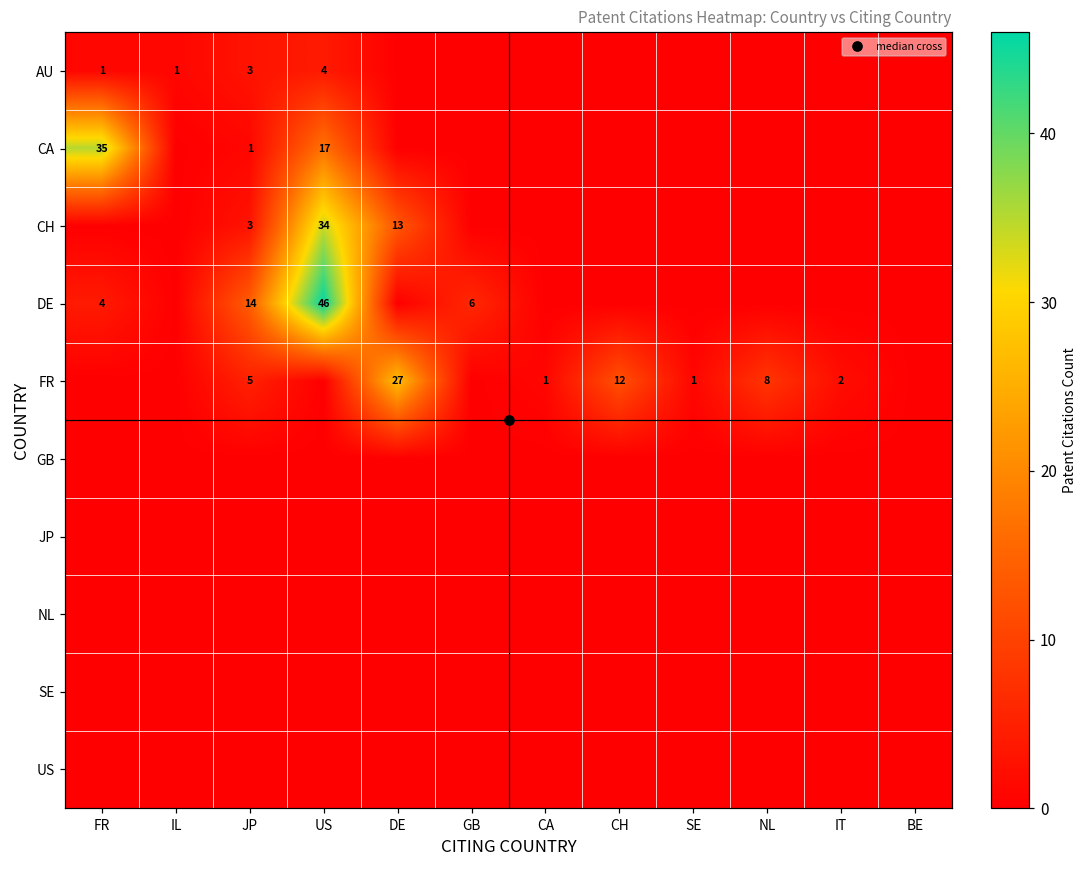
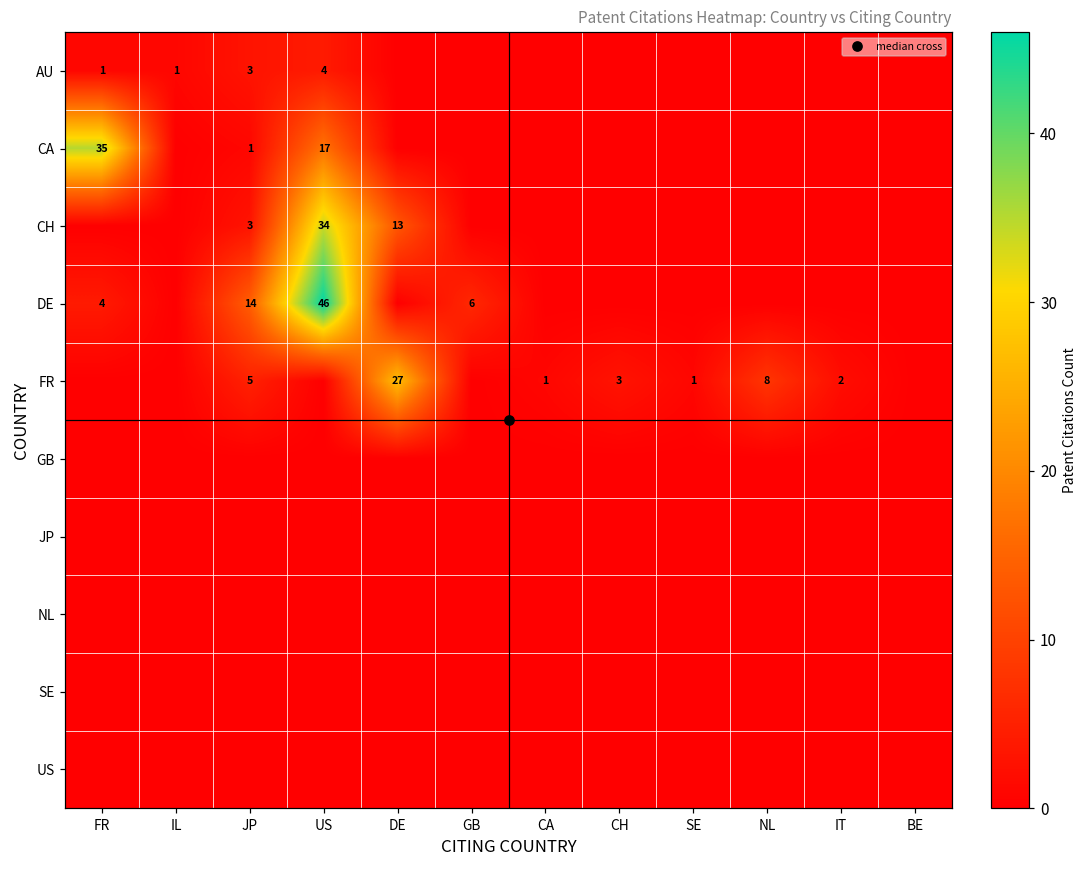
  {
    "AU": {
      "FR": 1,
      "IL": 1,
      "JP": 3,
      "US": 4
    },
    "CA": {
      "FR": 35,
      "JP": 1,
      "US": 17
    },
    "CH": {
      "JP": 3,
      "US": 34,
      "DE": 13
    },
    "DE": {
      "FR": 4,
      "JP": 14,
      "US": 46,
      "GB": 6
    },
    "FR": {
      "JP": 5,
      "DE": 27,
      "CA": 1,
-     "CH": 12,
+     "CH": 3,
      "SE": 1,
      "NL": 8,
      "IT": 2
    }
  }
